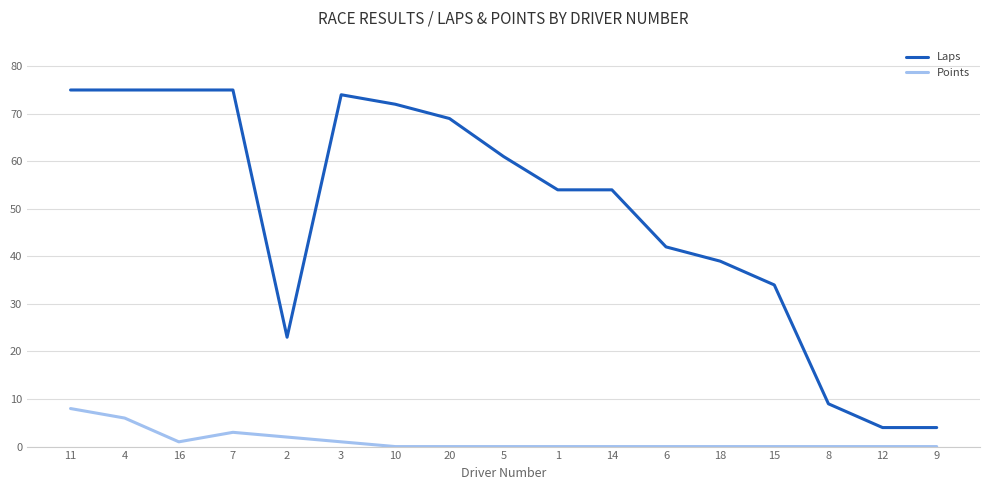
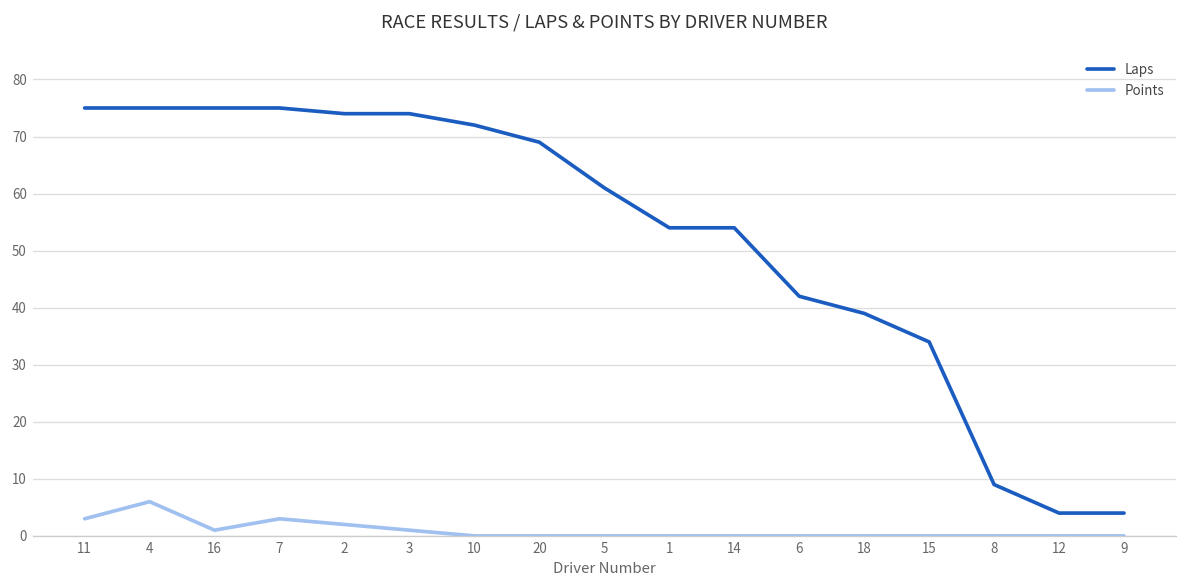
  {
    "Laps": {
      "11": 75,
      "4": 75,
      "16": 75,
      "7": 75,
-     "2": 23,
+     "2": 74,
      "3": 74,
      "10": 72,
      "20": 69,
      "5": 61,
      "1": 54,
      "14": 54,
      "6": 42,
      "18": 39,
      "15": 34,
      "8": 9,
      "12": 4,
      "9": 4
    },
    "Points": {
-     "11": 8,
+     "11": 3,
      "4": 6,
      "16": 1,
      "7": 3,
      "2": 2,
      "3": 1,
      "10": 0,
      "20": 0,
      "5": 0,
      "1": 0,
      "14": 0,
      "6": 0,
      "18": 0,
      "15": 0,
      "8": 0,
      "12": 0,
      "9": 0
    }
  }
